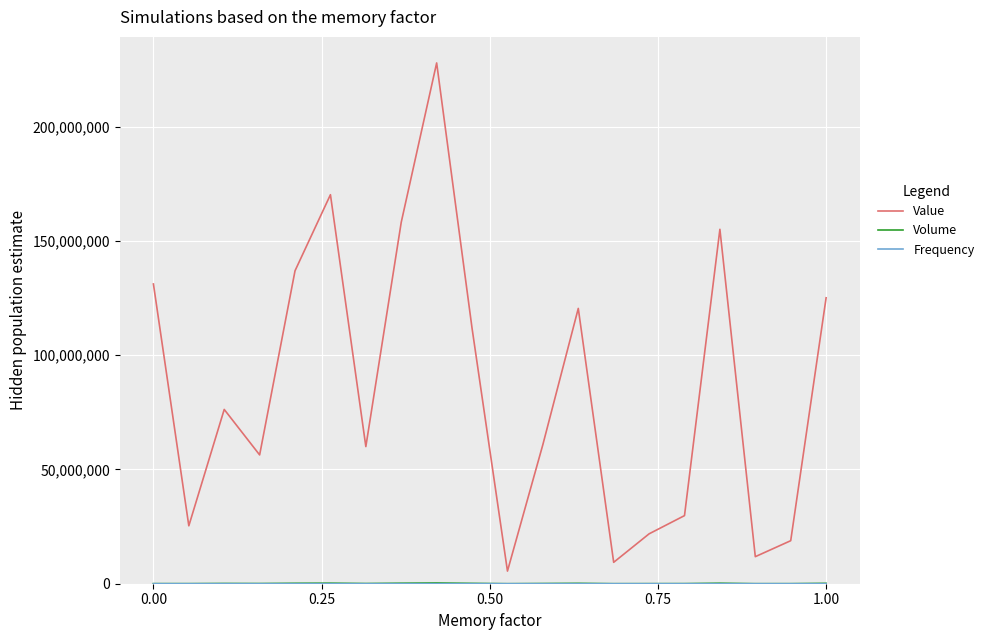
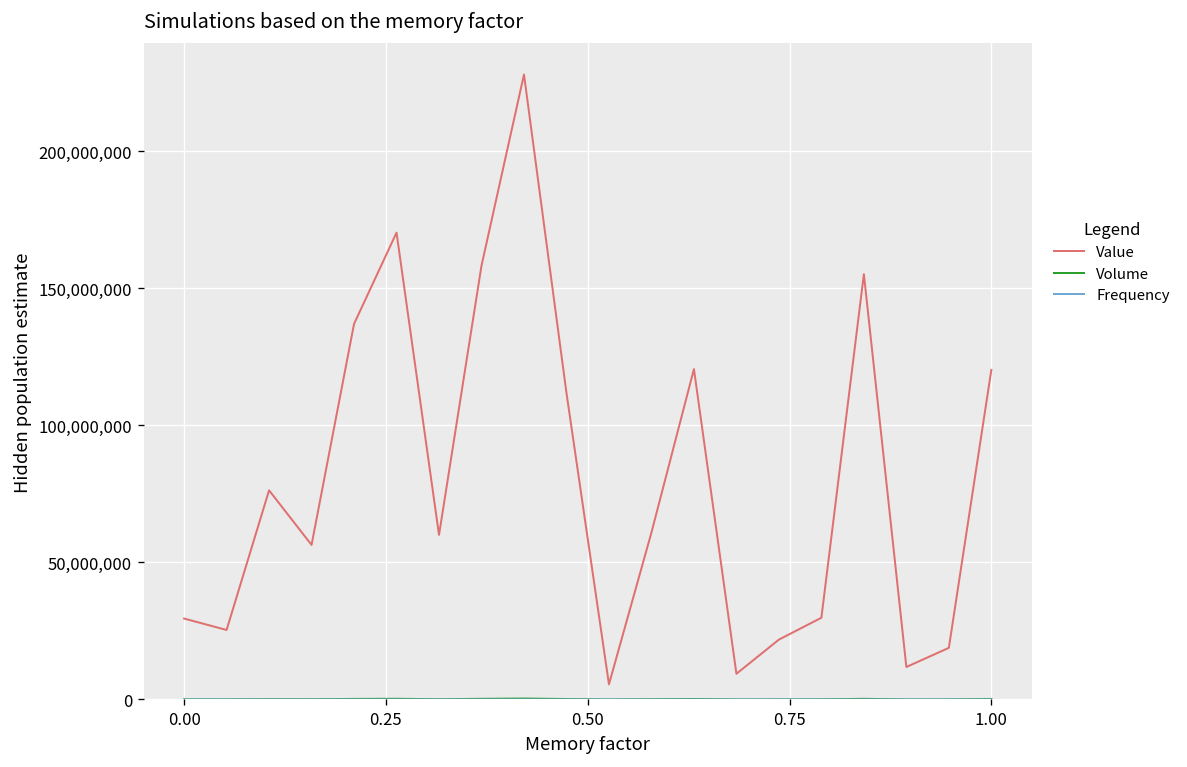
  {
    "Value": {
-     "0.00": "131,000,000",
-     "1.00": "125,000,000"
+     "0.00": "30,000,000",
+     "1.00": "120,000,000"
    }
  }
